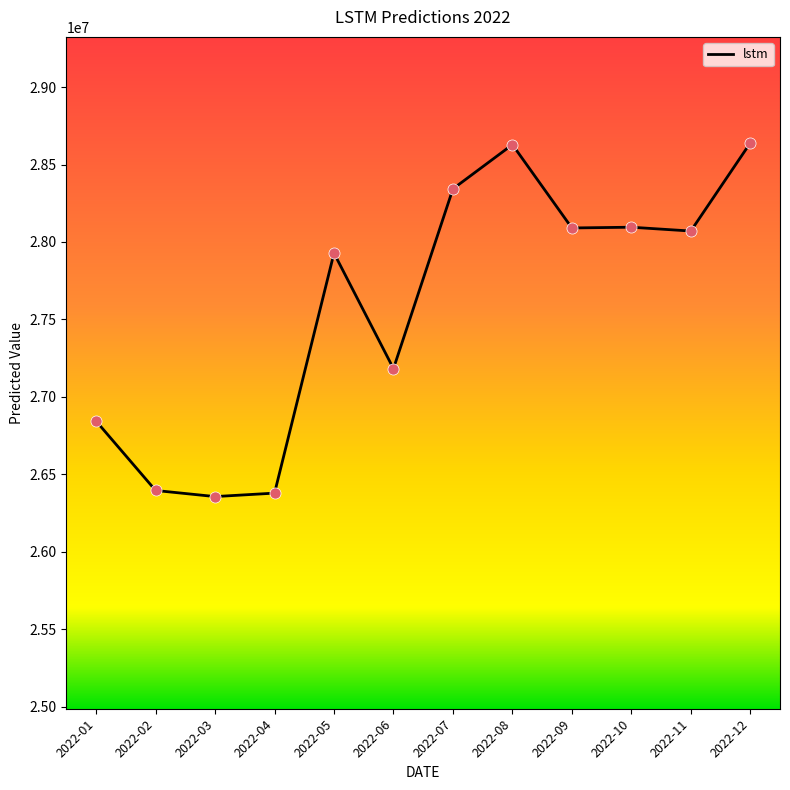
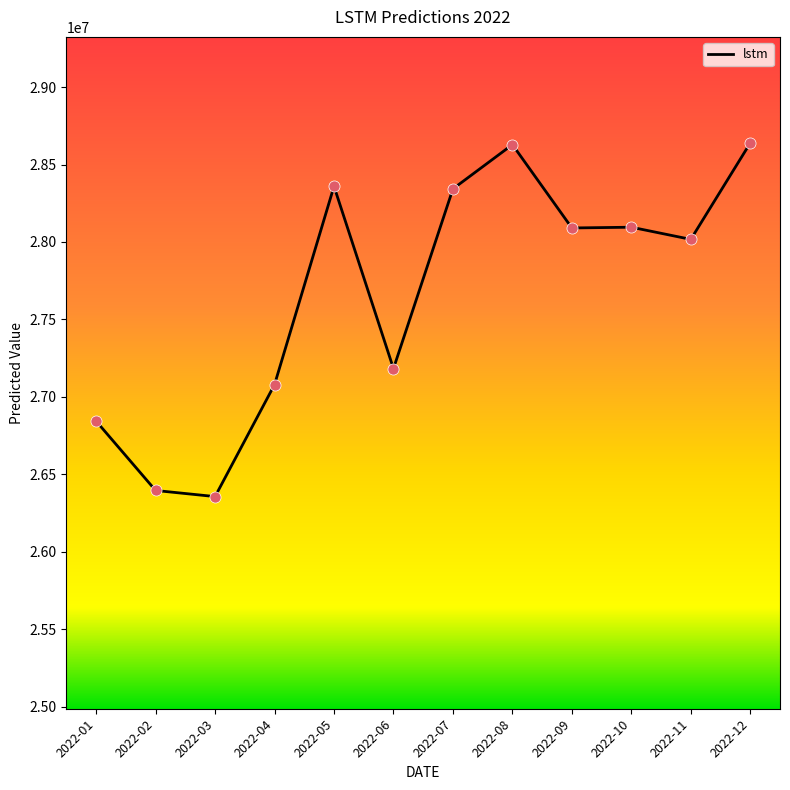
  {
    "2022-01": 26840000,
    "2022-02": 26400000,
    "2022-03": 26360000,
-   "2022-04": 26380000,
-   "2022-05": 27930000,
+   "2022-04": 27080000,
+   "2022-05": 28360000,
    "2022-06": 27180000,
    "2022-07": 28340000,
    "2022-08": 28630000,
    "2022-09": 28090000,
    "2022-10": 28100000,
-   "2022-11": 28070000,
+   "2022-11": 28020000,
    "2022-12": 28640000
  }
